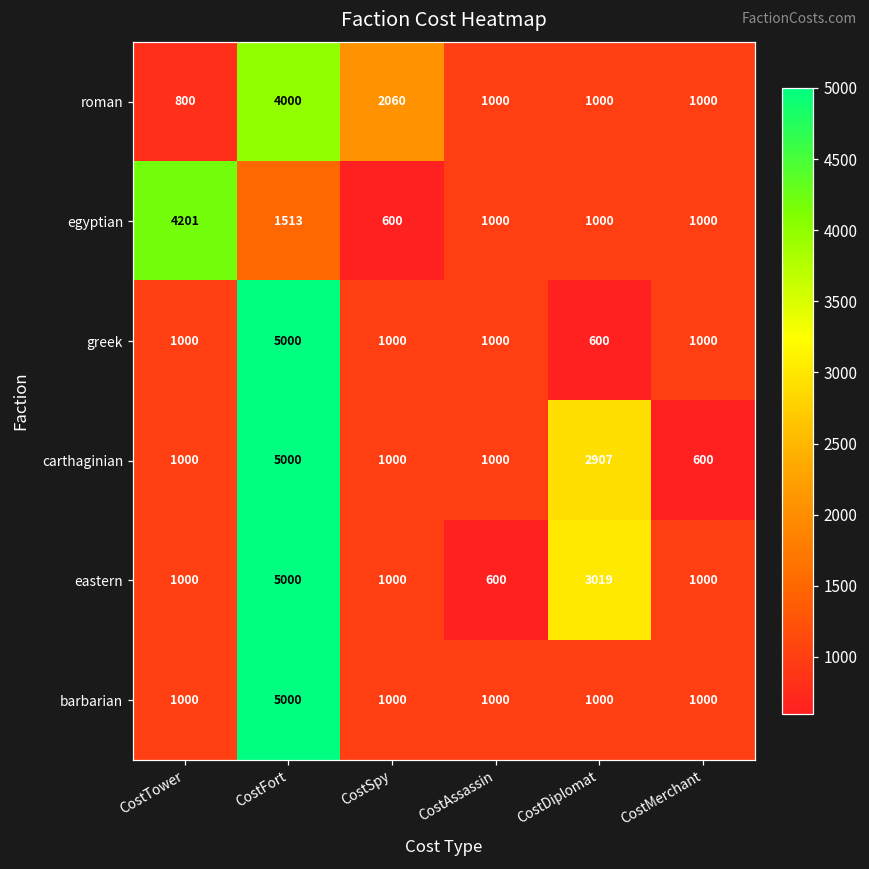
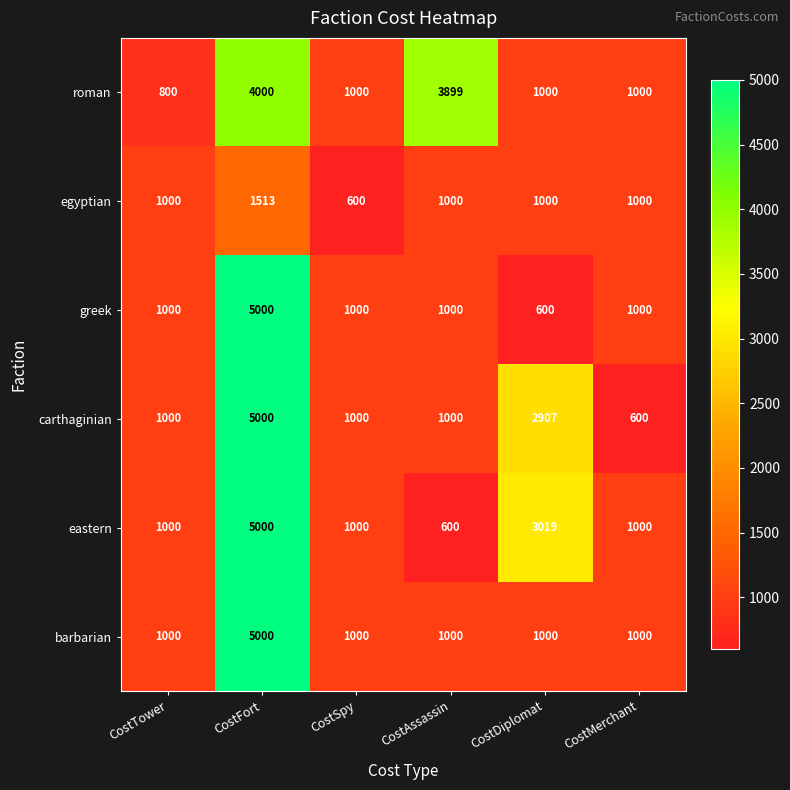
  {
    "roman": {
      "CostTower": 800,
      "CostFort": 4000,
-     "CostSpy": 2060,
-     "CostAssassin": 1000,
+     "CostSpy": 1000,
+     "CostAssassin": 3899,
      "CostDiplomat": 1000,
      "CostMerchant": 1000
    },
    "egyptian": {
-     "CostTower": 4201,
+     "CostTower": 1000,
      "CostFort": 1513,
      "CostSpy": 600,
      "CostAssassin": 1000,
      "CostDiplomat": 1000,
      "CostMerchant": 1000
    },
    "greek": {
      "CostTower": 1000,
      "CostFort": 5000,
      "CostSpy": 1000,
      "CostAssassin": 1000,
      "CostDiplomat": 600,
      "CostMerchant": 1000
    },
    "carthaginian": {
      "CostTower": 1000,
      "CostFort": 5000,
      "CostSpy": 1000,
      "CostAssassin": 1000,
      "CostDiplomat": 2907,
      "CostMerchant": 600
    },
    "eastern": {
      "CostTower": 1000,
      "CostFort": 5000,
      "CostSpy": 1000,
      "CostAssassin": 600,
      "CostDiplomat": 3019,
      "CostMerchant": 1000
    },
    "barbarian": {
      "CostTower": 1000,
      "CostFort": 5000,
      "CostSpy": 1000,
      "CostAssassin": 1000,
      "CostDiplomat": 1000,
      "CostMerchant": 1000
    }
  }
